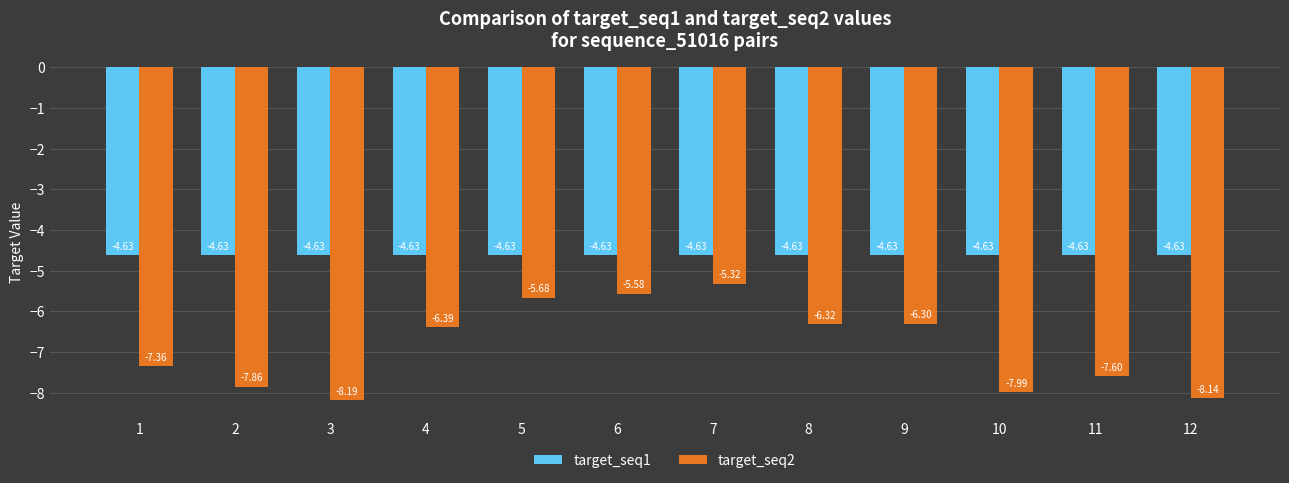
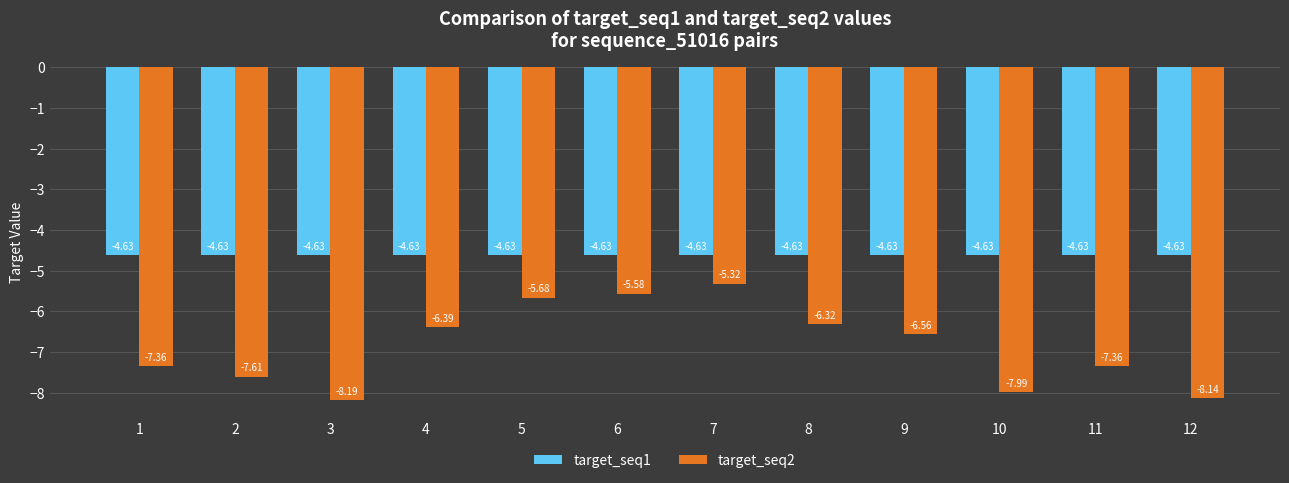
  {
    "target_seq1": {
      "1": -4.63,
      "2": -4.63,
      "3": -4.63,
      "4": -4.63,
      "5": -4.63,
      "6": -4.63,
      "7": -4.63,
      "8": -4.63,
      "9": -4.63,
      "10": -4.63,
      "11": -4.63,
      "12": -4.63
    },
    "target_seq2": {
      "1": -7.36,
-     "2": -7.86,
+     "2": -7.61,
      "3": -8.19,
      "4": -6.39,
      "5": -5.68,
      "6": -5.58,
      "7": -5.32,
      "8": -6.32,
-     "9": -6.30,
+     "9": -6.56,
      "10": -7.99,
-     "11": -7.60,
+     "11": -7.36,
      "12": -8.14
    }
  }
